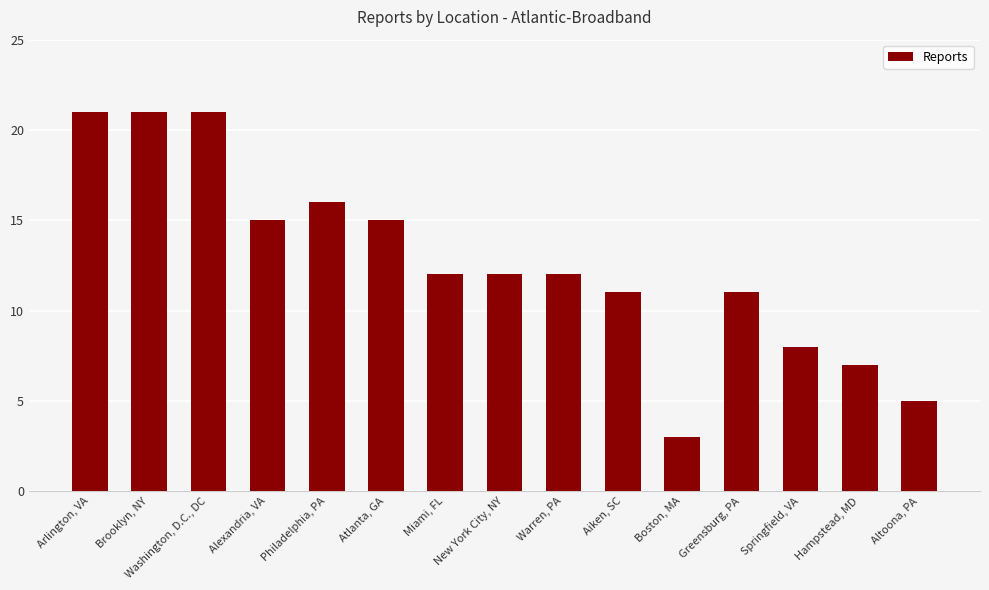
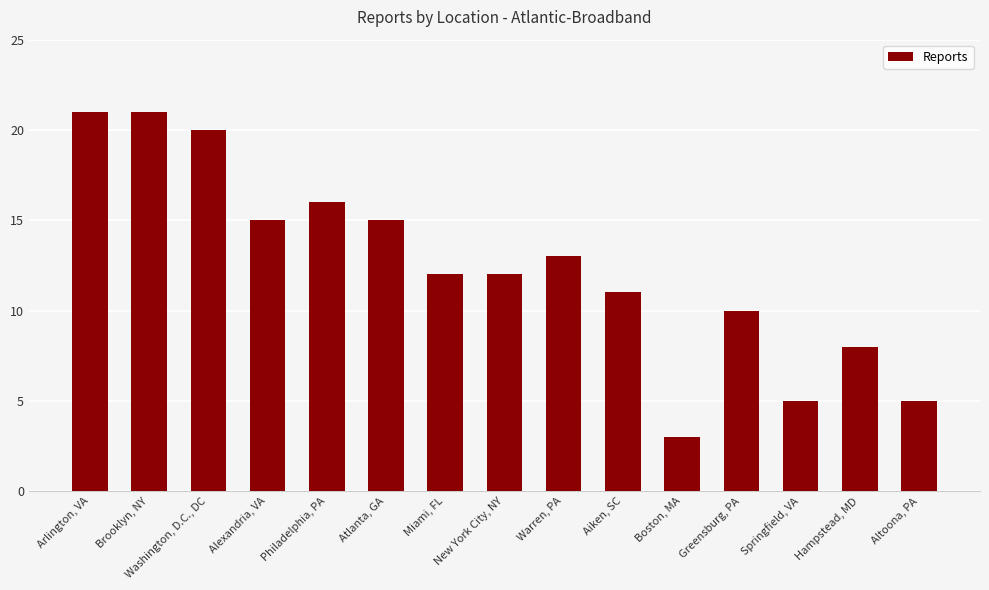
  {
    "Arlington, VA": 21,
    "Brooklyn, NY": 21,
-   "Washington, D.C., DC": 21,
+   "Washington, D.C., DC": 20,
    "Alexandria, VA": 15,
    "Philadelphia, PA": 16,
    "Atlanta, GA": 15,
    "Miami, FL": 12,
    "New York City, NY": 12,
-   "Warren, PA": 12,
+   "Warren, PA": 13,
    "Aiken, SC": 11,
    "Boston, MA": 3,
-   "Greensburg, PA": 11,
-   "Springfield, VA": 8,
-   "Hampstead, MD": 7,
+   "Greensburg, PA": 10,
+   "Springfield, VA": 5,
+   "Hampstead, MD": 8,
    "Altoona, PA": 5
  }
